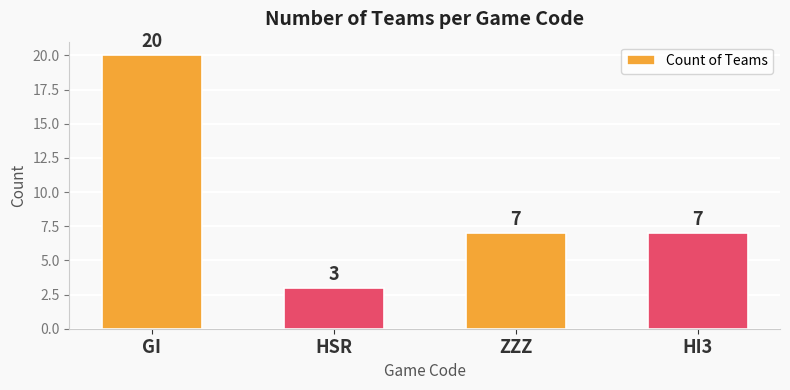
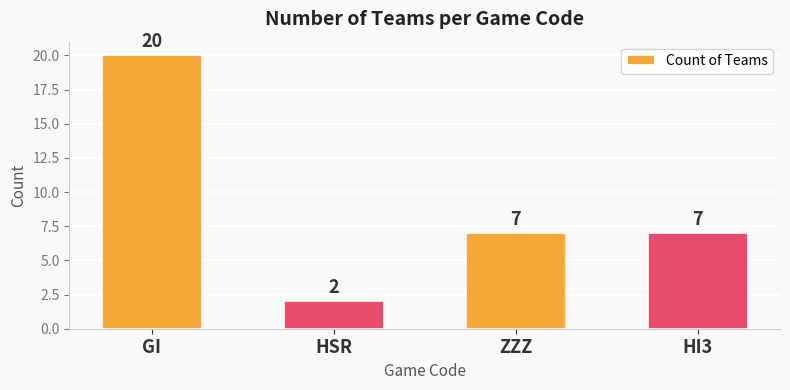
  {
    "GI": 20,
-   "HSR": 3,
+   "HSR": 2,
    "ZZZ": 7,
    "HI3": 7
  }
